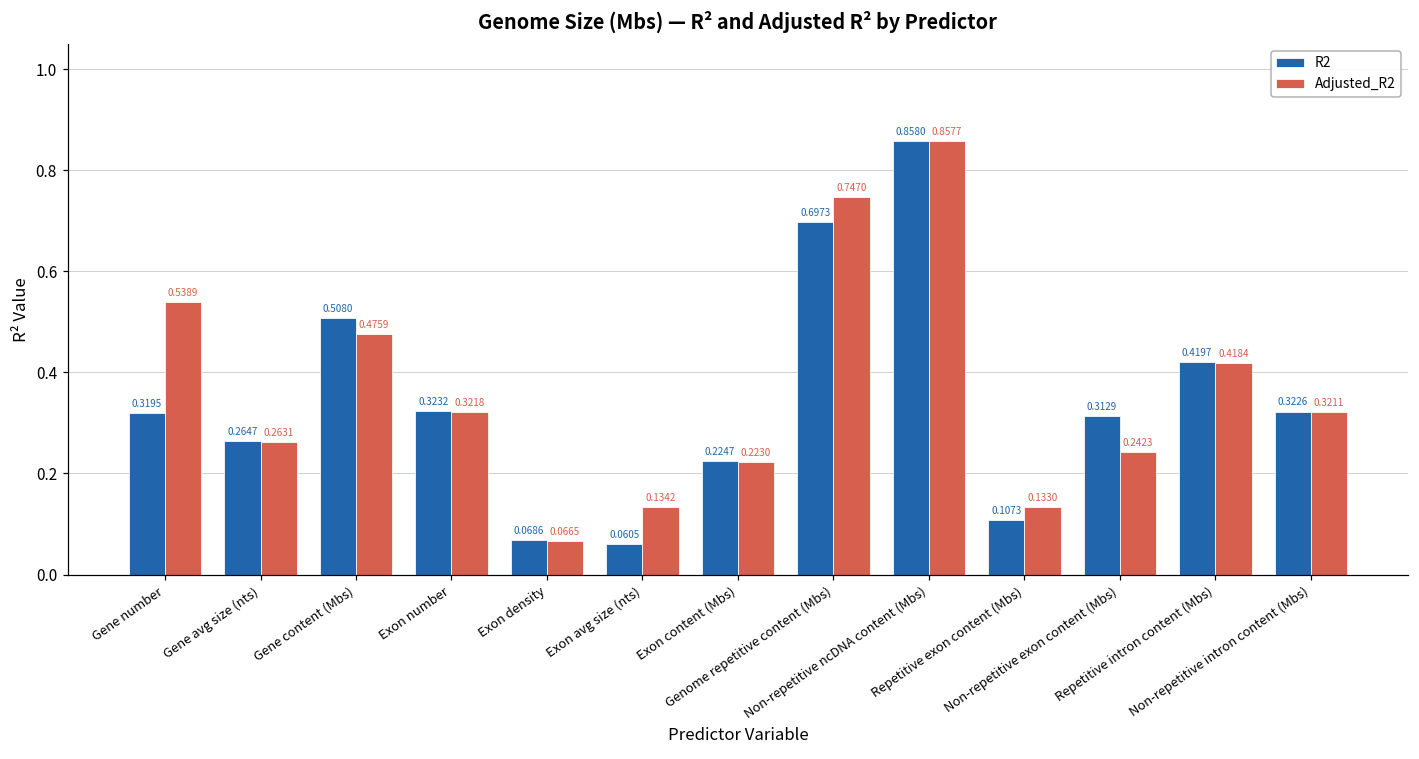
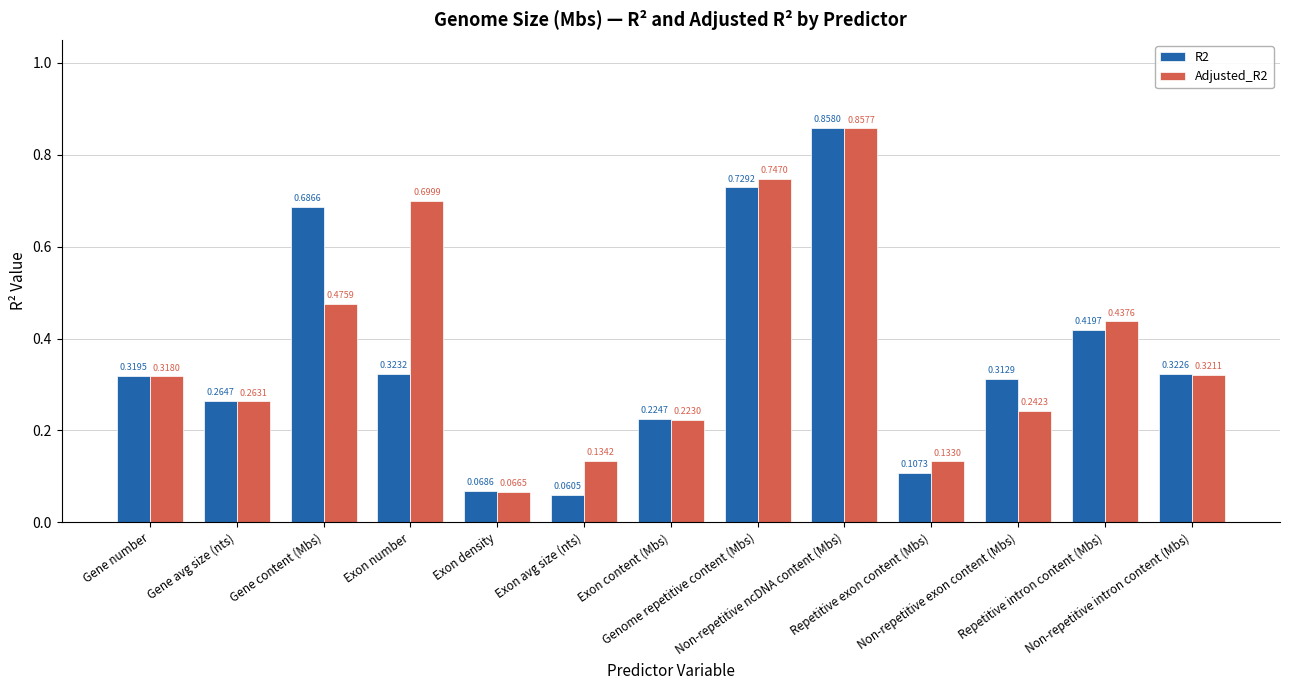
  {
    "R2": {
      "Gene number": 0.3195,
      "Gene avg size (nts)": 0.2647,
-     "Gene content (Mbs)": 0.5080,
+     "Gene content (Mbs)": 0.6866,
      "Exon number": 0.3232,
      "Exon density": 0.0686,
      "Exon avg size (nts)": 0.0605,
      "Exon content (Mbs)": 0.2247,
-     "Genome repetitive content (Mbs)": 0.6973,
+     "Genome repetitive content (Mbs)": 0.7292,
      "Non-repetitive ncDNA content (Mbs)": 0.8580,
      "Repetitive exon content (Mbs)": 0.1073,
      "Non-repetitive exon content (Mbs)": 0.3129,
      "Repetitive intron content (Mbs)": 0.4197,
      "Non-repetitive intron content (Mbs)": 0.3226
    },
    "Adjusted_R2": {
-     "Gene number": 0.5389,
+     "Gene number": 0.3180,
      "Gene avg size (nts)": 0.2631,
      "Gene content (Mbs)": 0.4759,
-     "Exon number": 0.3218,
+     "Exon number": 0.6999,
      "Exon density": 0.0665,
      "Exon avg size (nts)": 0.1342,
      "Exon content (Mbs)": 0.2230,
      "Genome repetitive content (Mbs)": 0.7470,
      "Non-repetitive ncDNA content (Mbs)": 0.8577,
      "Repetitive exon content (Mbs)": 0.1330,
      "Non-repetitive exon content (Mbs)": 0.2423,
-     "Repetitive intron content (Mbs)": 0.4184,
+     "Repetitive intron content (Mbs)": 0.4376,
      "Non-repetitive intron content (Mbs)": 0.3211
    }
  }
